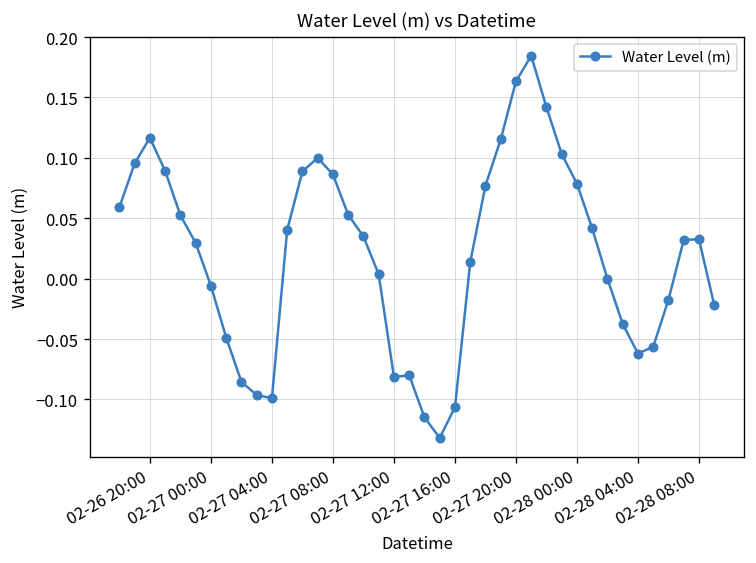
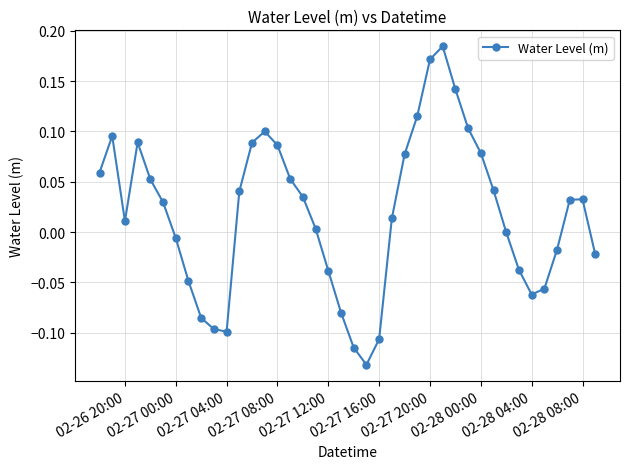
  {
-   "02-26 20:00": 0.117,
+   "02-26 20:00": 0.011,
    "02-27 00:00": -0.006,
    "02-27 04:00": -0.099,
    "02-27 08:00": 0.086,
-   "02-27 12:00": -0.081,
+   "02-27 12:00": -0.038,
    "02-27 16:00": -0.106,
-   "02-27 20:00": 0.163,
+   "02-27 20:00": 0.171,
    "02-28 00:00": 0.078,
    "02-28 04:00": -0.062,
    "02-28 08:00": 0.033
  }
